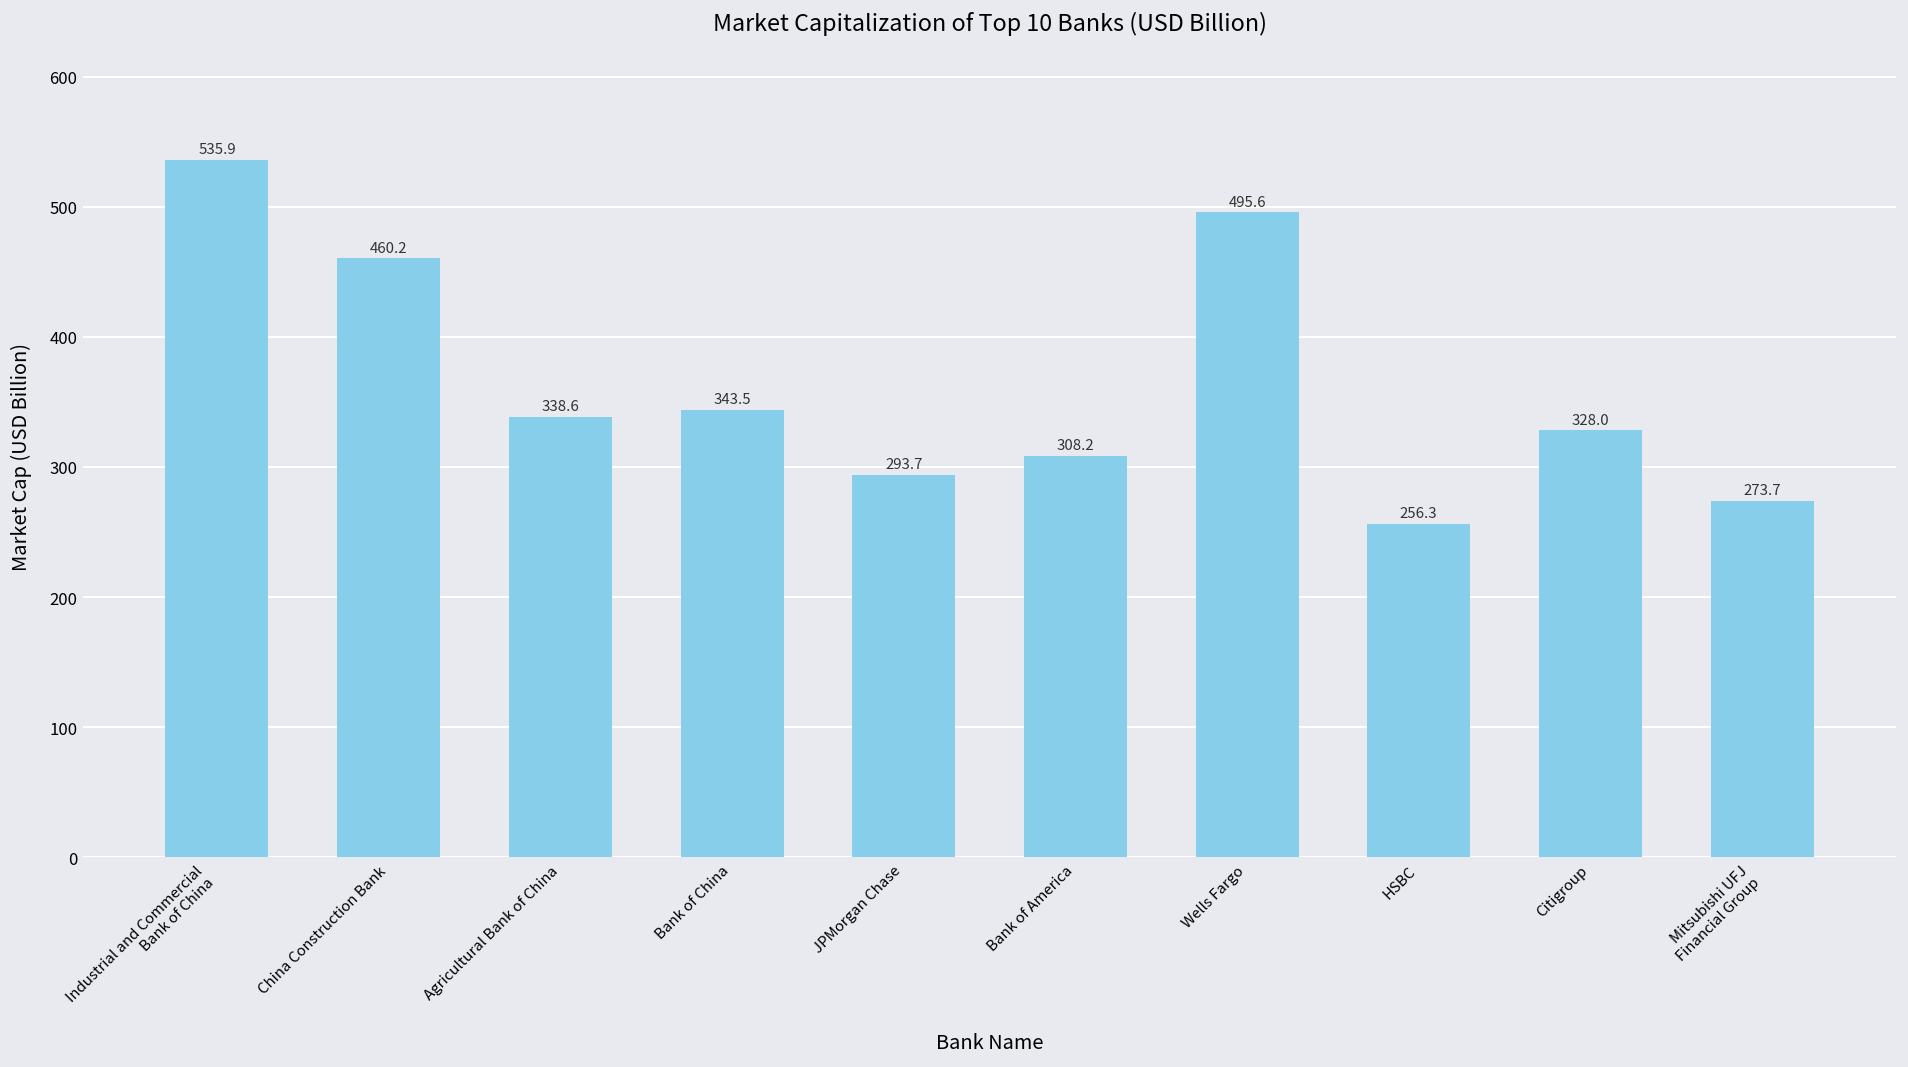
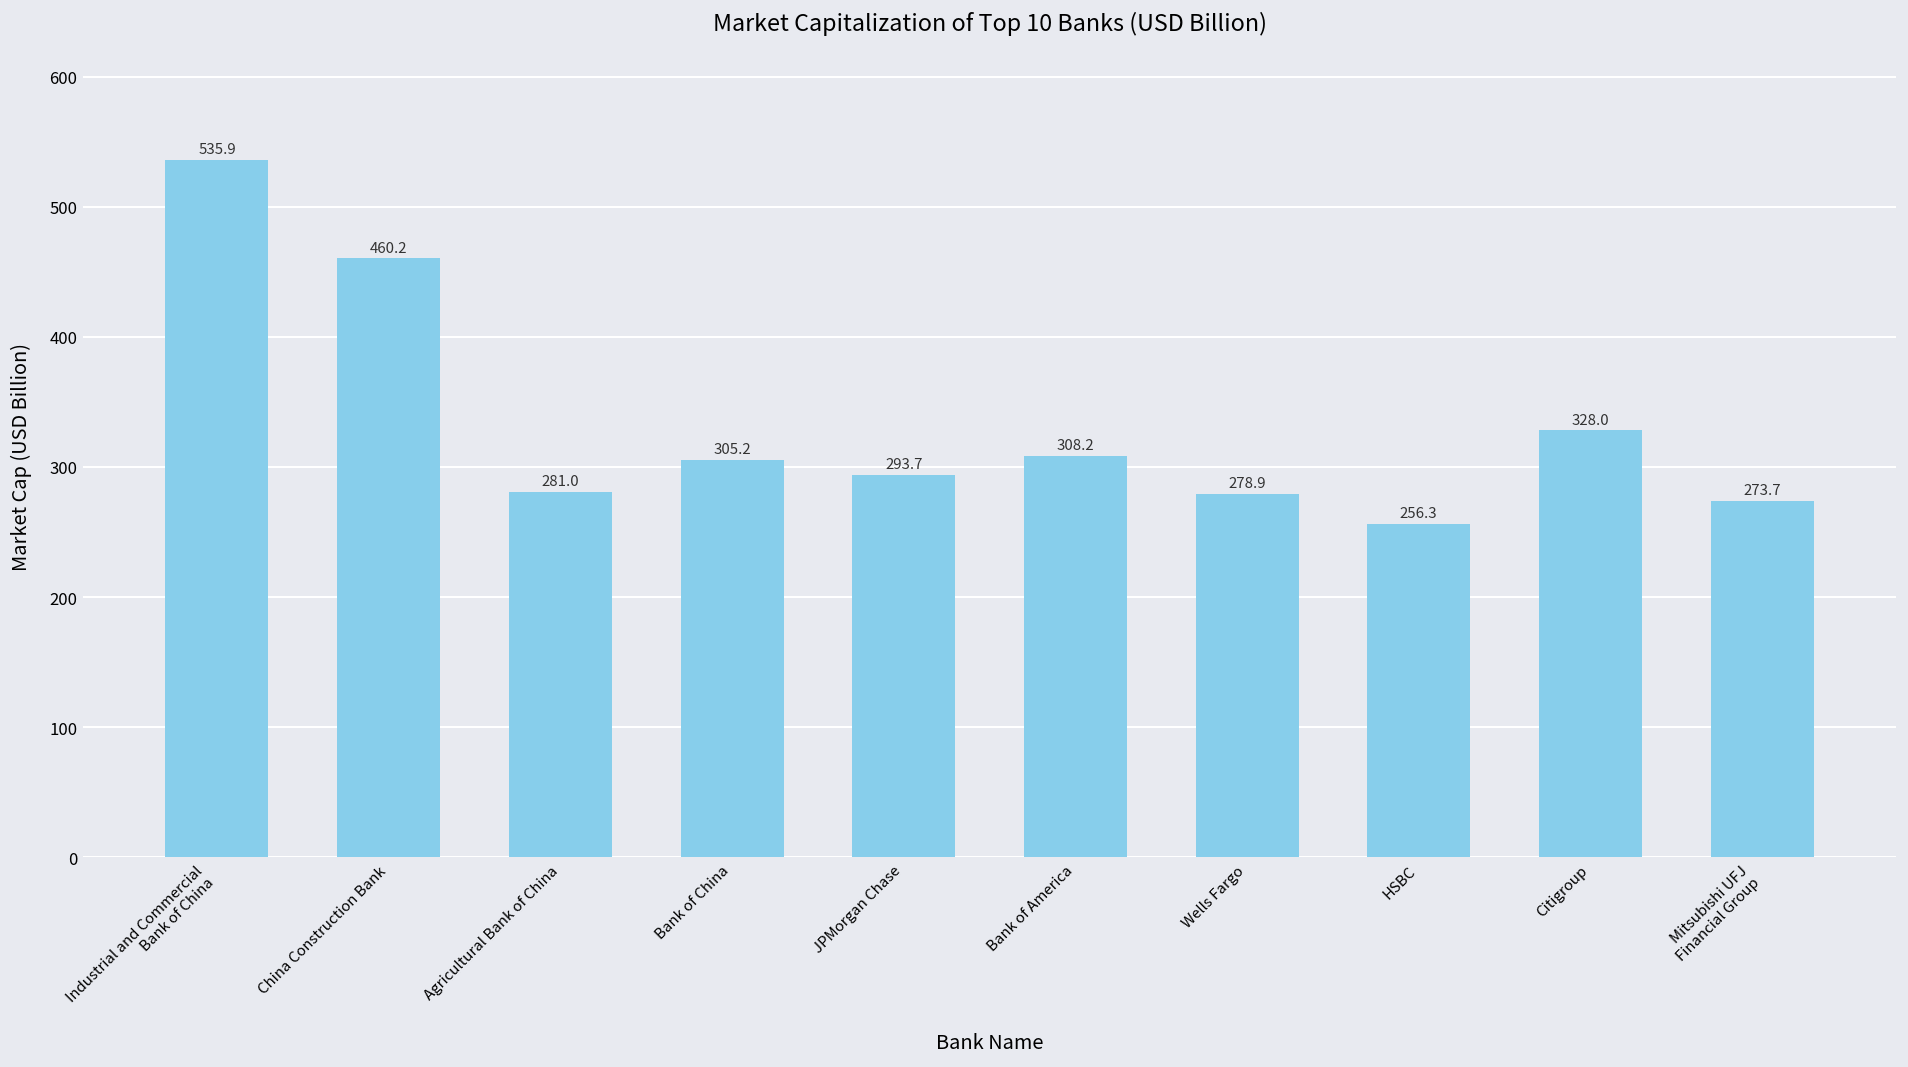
  {
    "Industrial and Commercial Bank of China": 535.9,
    "China Construction Bank": 460.2,
-   "Agricultural Bank of China": 338.6,
-   "Bank of China": 343.5,
+   "Agricultural Bank of China": 281.0,
+   "Bank of China": 305.2,
    "JPMorgan Chase": 293.7,
    "Bank of America": 308.2,
-   "Wells Fargo": 495.6,
+   "Wells Fargo": 278.9,
    "HSBC": 256.3,
    "Citigroup": 328.0,
    "Mitsubishi UFJ Financial Group": 273.7
  }
